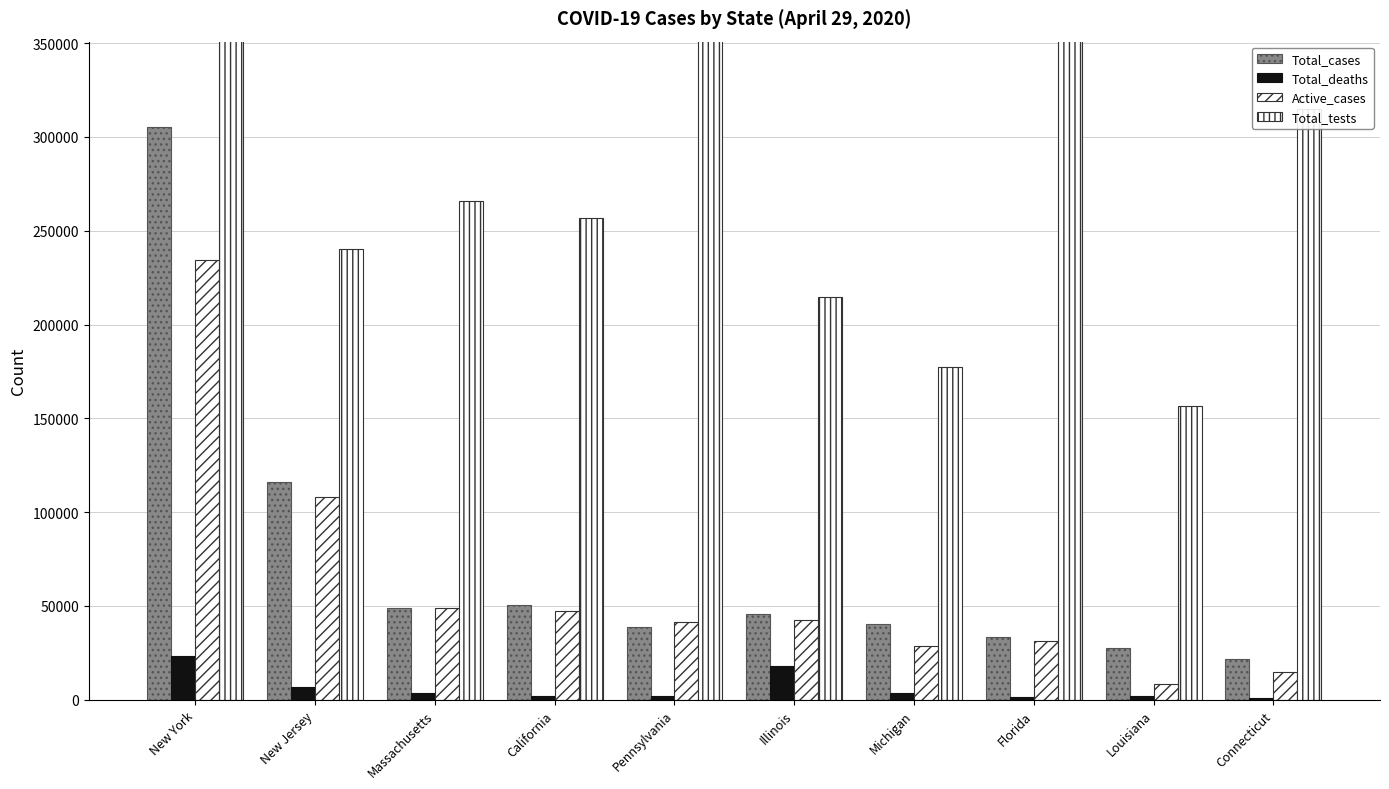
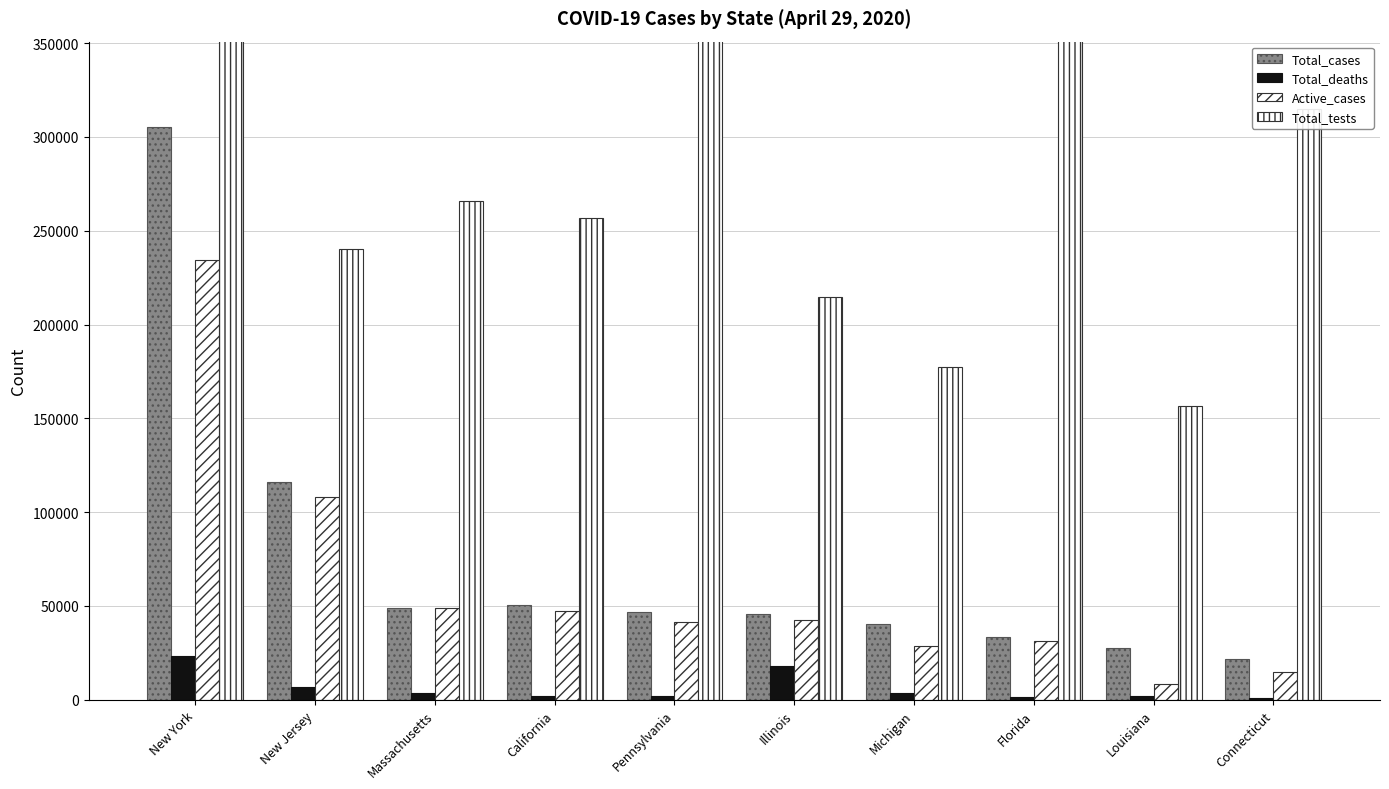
  {
    "Total_cases": {
      "New York": 305000,
      "New Jersey": 116000,
      "Massachusetts": 49000,
      "California": 50000,
-     "Pennsylvania": 39000,
+     "Pennsylvania": 47000,
      "Illinois": 46000,
      "Michigan": 40000,
      "Florida": 33000,
      "Louisiana": 28000,
      "Connecticut": 22000
    },
    "Total_deaths": {
      "New York": 23000,
      "New Jersey": 7000,
      "Massachusetts": 3000,
      "California": 2000,
      "Pennsylvania": 2000,
      "Illinois": 18000,
      "Michigan": 4000,
      "Louisiana": 2000
    }
  }
